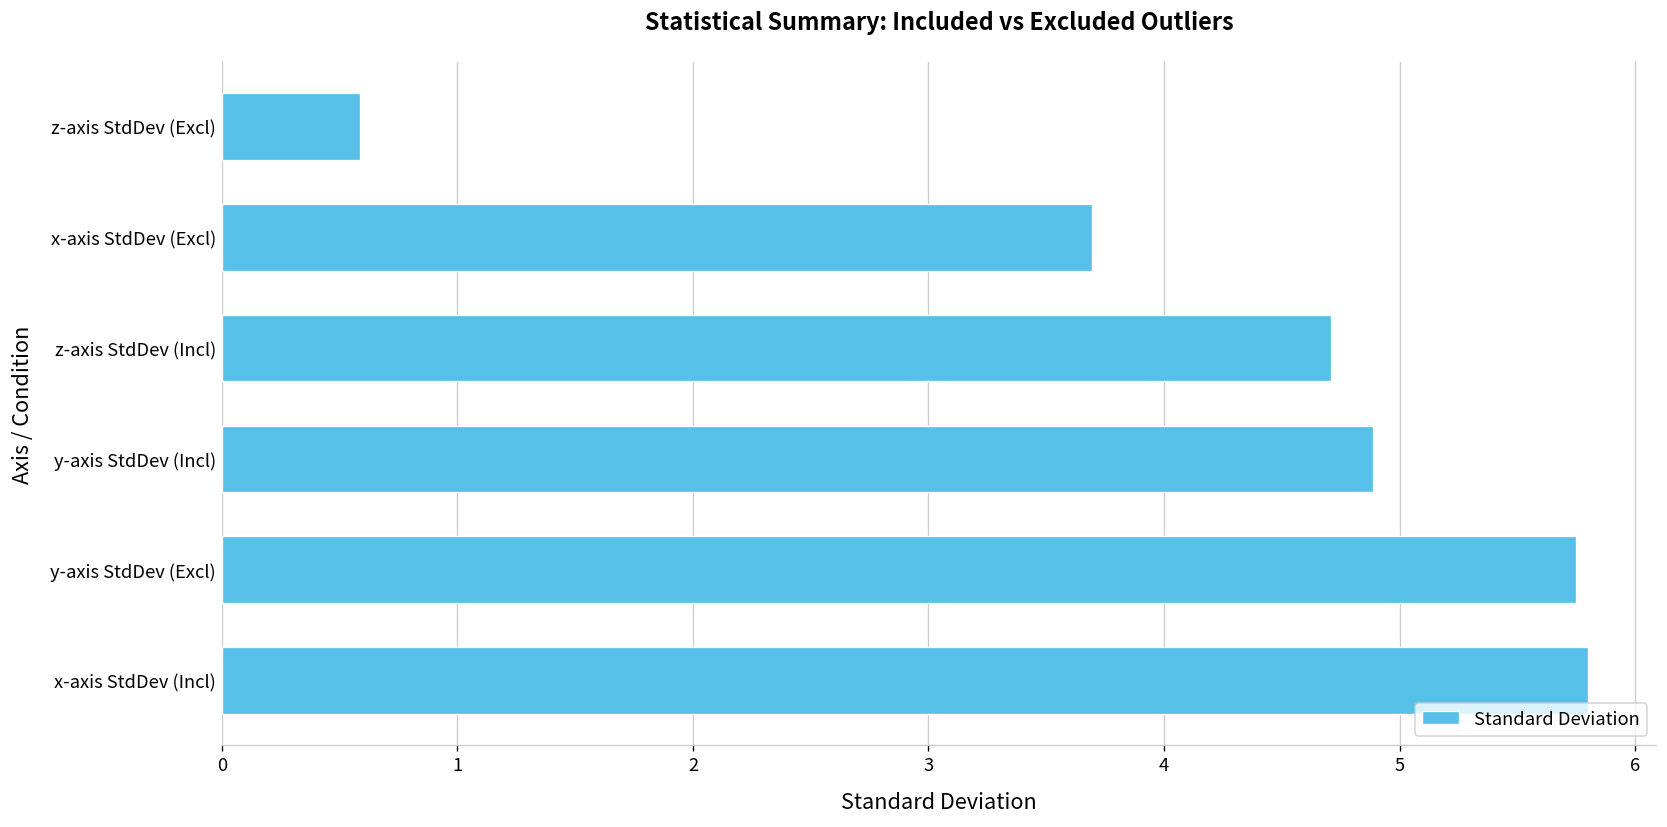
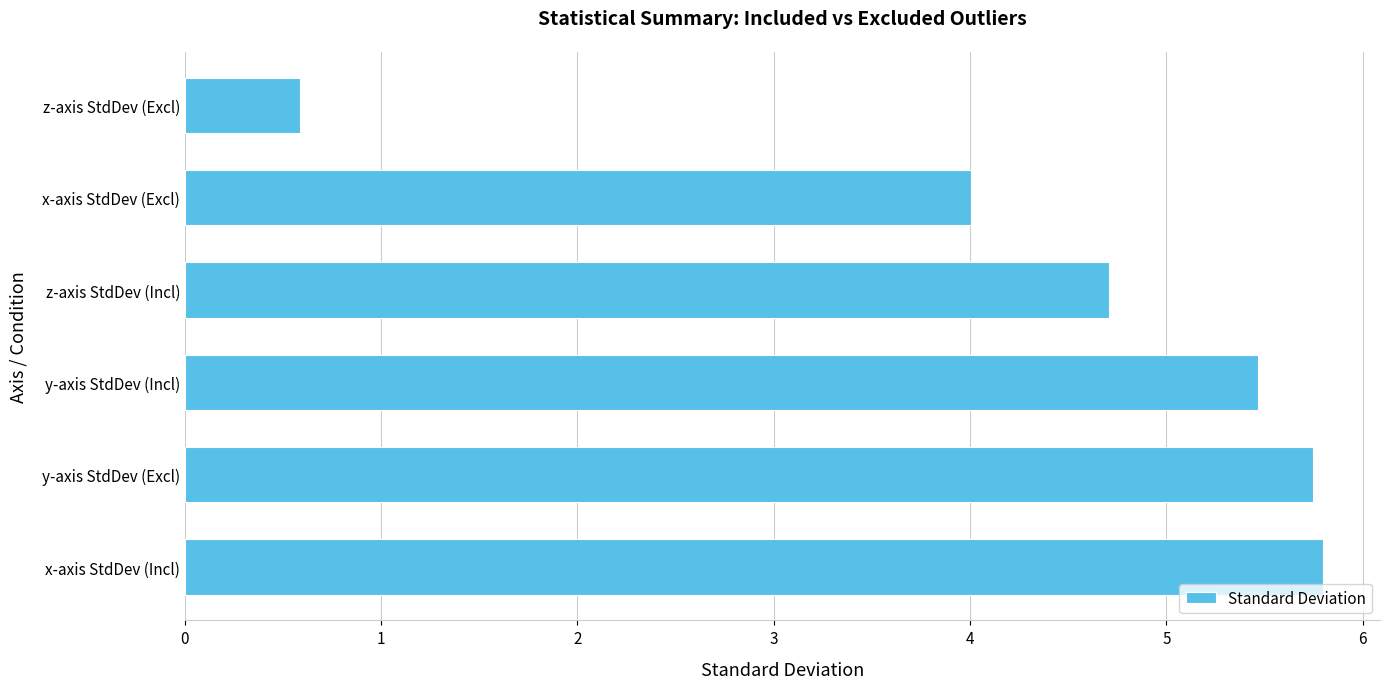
  {
    "z-axis StdDev (Excl)": 0.59,
-   "x-axis StdDev (Excl)": 3.69,
+   "x-axis StdDev (Excl)": 4.01,
    "z-axis StdDev (Incl)": 4.71,
-   "y-axis StdDev (Incl)": 4.89,
+   "y-axis StdDev (Incl)": 5.47,
    "y-axis StdDev (Excl)": 5.75,
    "x-axis StdDev (Incl)": 5.80
  }
